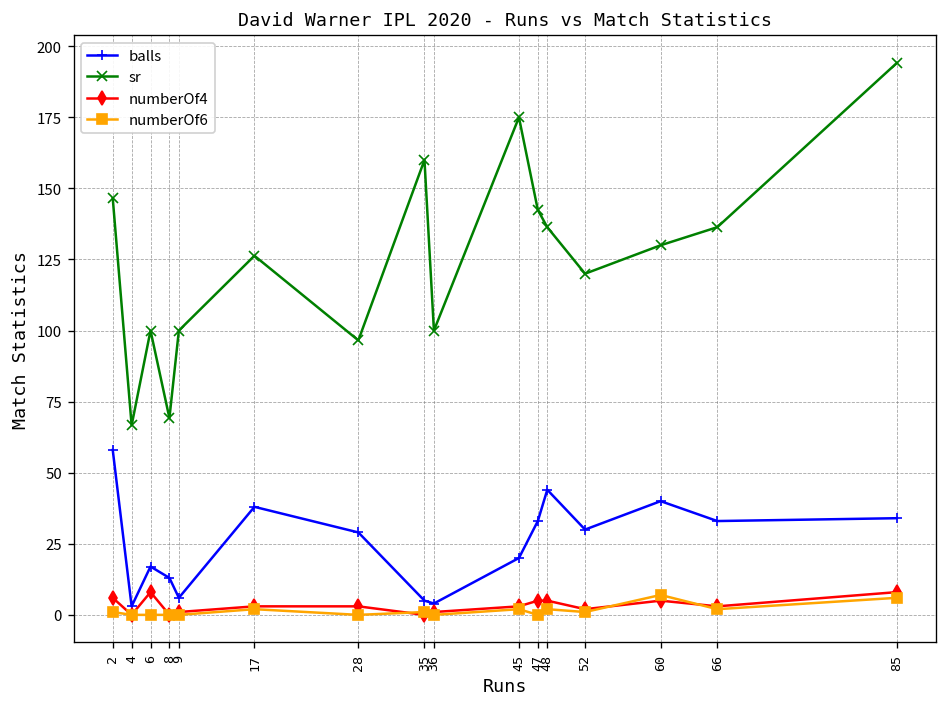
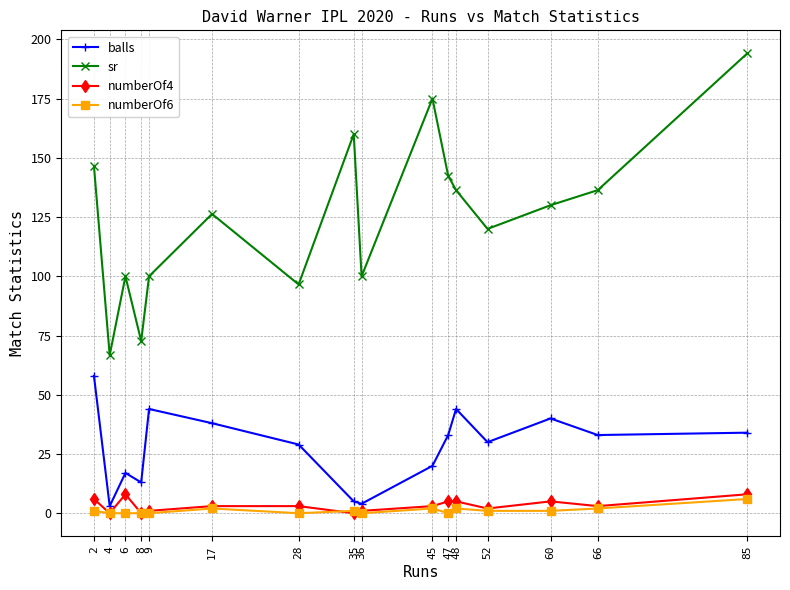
  {
    "balls": {
      "2": 58,
      "4": 3,
      "6": 17,
      "8": 13,
-     "9": 6,
+     "9": 44,
      "17": 38,
      "28": 29,
      "35": 5,
      "36": 4,
      "45": 20,
      "47": 33,
      "48": 44,
      "52": 30,
      "60": 40,
      "66": 33,
      "85": 34
    },
    "sr": {
      "2": 147,
      "4": 67,
      "6": 100,
-     "8": 69,
+     "8": 73,
      "9": 100,
      "17": 126,
      "28": 97,
      "35": 160,
      "36": 100,
      "45": 175,
      "47": 142,
      "48": 136,
      "52": 120,
      "60": 130,
      "66": 136,
      "85": 194
    },
    "numberOf4": {
      "2": 6,
      "6": 8,
      "28": 3,
      "47": 5,
      "48": 5,
      "60": 5,
      "85": 8
    },
    "numberOf6": {
      "2": 1,
      "6": 0,
      "28": 0,
      "47": 0,
      "48": 2,
-     "60": 7,
+     "60": 1,
      "85": 6
    }
  }
